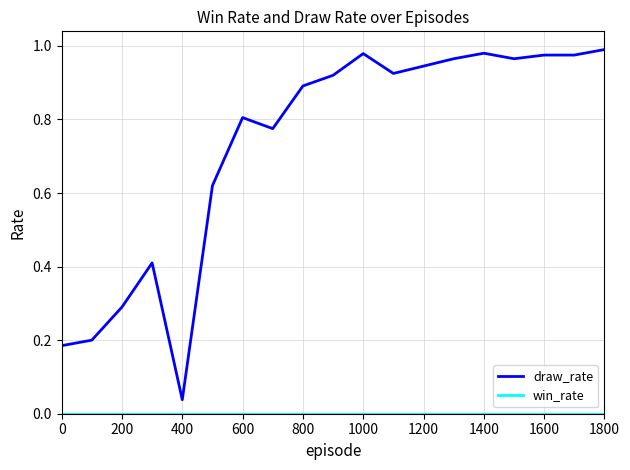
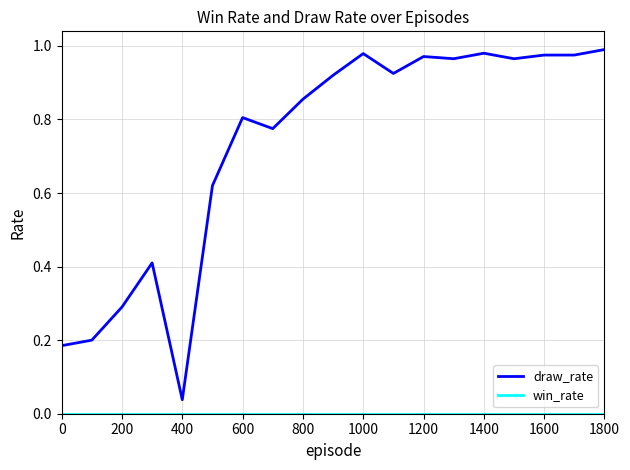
  {
    "draw_rate": {
      "0": 0.19,
      "200": 0.29,
      "400": 0.04,
      "600": 0.81,
-     "800": 0.89,
+     "800": 0.86,
      "1000": 0.98,
-     "1200": 0.95,
+     "1200": 0.97,
      "1400": 0.98,
      "1600": 0.98,
      "1800": 0.99
    },
    "win_rate": {
      "0": 0.00,
      "200": 0.00,
      "400": 0.00,
      "600": 0.00,
      "800": 0.00,
      "1000": 0.00,
      "1200": 0.00,
      "1400": 0.00,
      "1600": 0.00,
      "1800": 0.00
    }
  }
